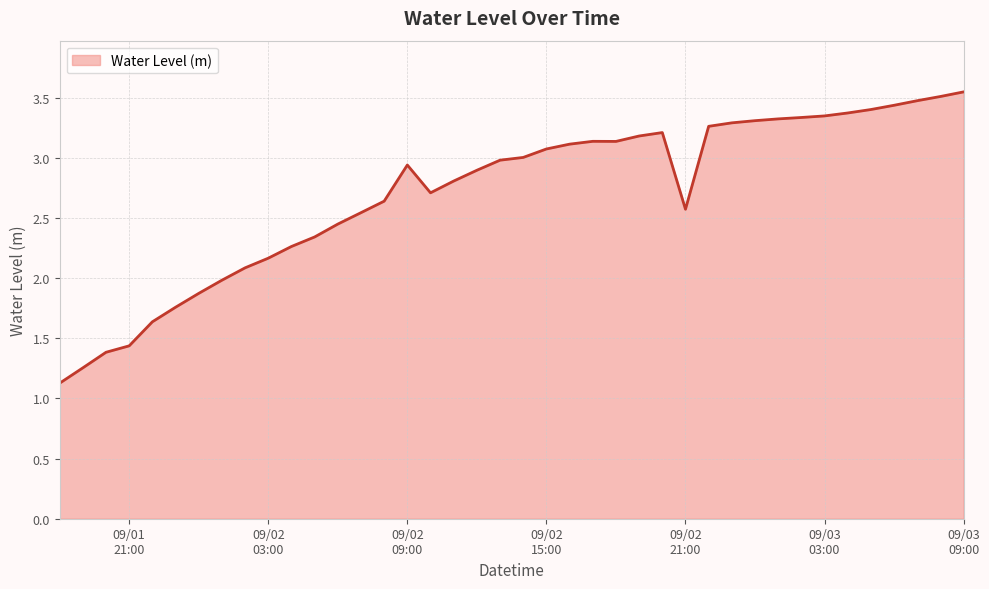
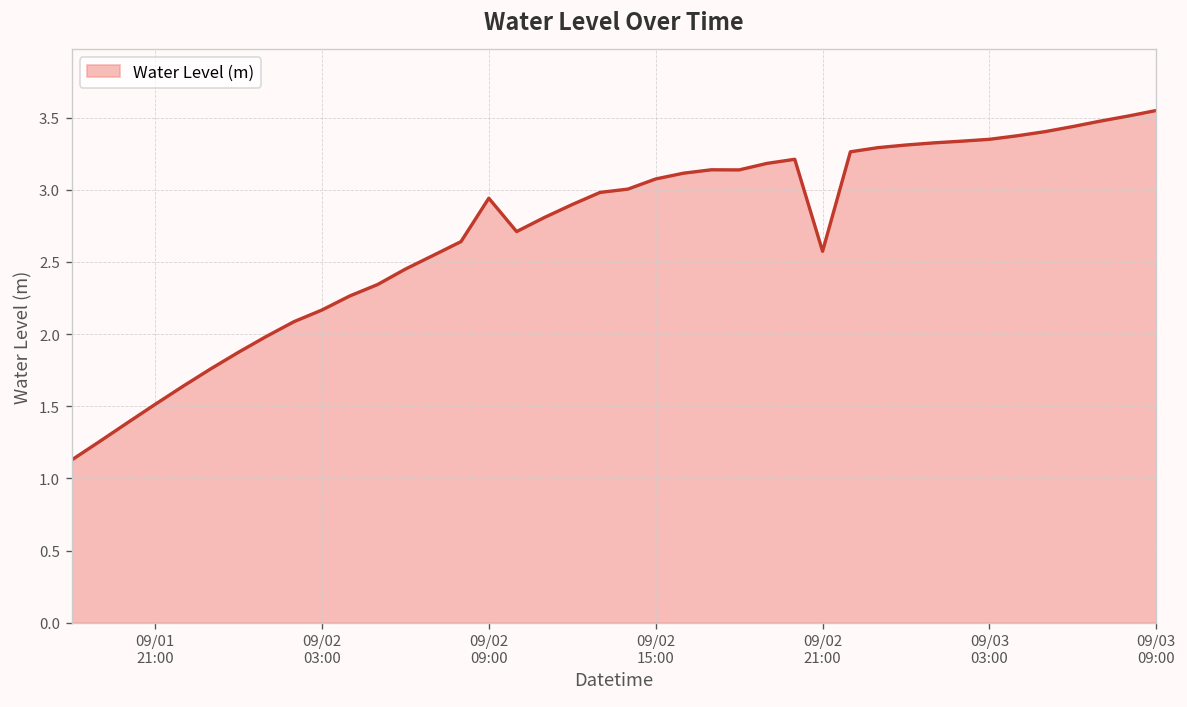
  {
-   "09/01 21:00": 1.44,
+   "09/01 21:00": 1.51,
    "09/02 03:00": 2.17,
    "09/02 09:00": 2.94,
    "09/02 15:00": 3.08,
    "09/02 21:00": 2.57,
    "09/03 03:00": 3.35,
    "09/03 09:00": 3.55
  }
